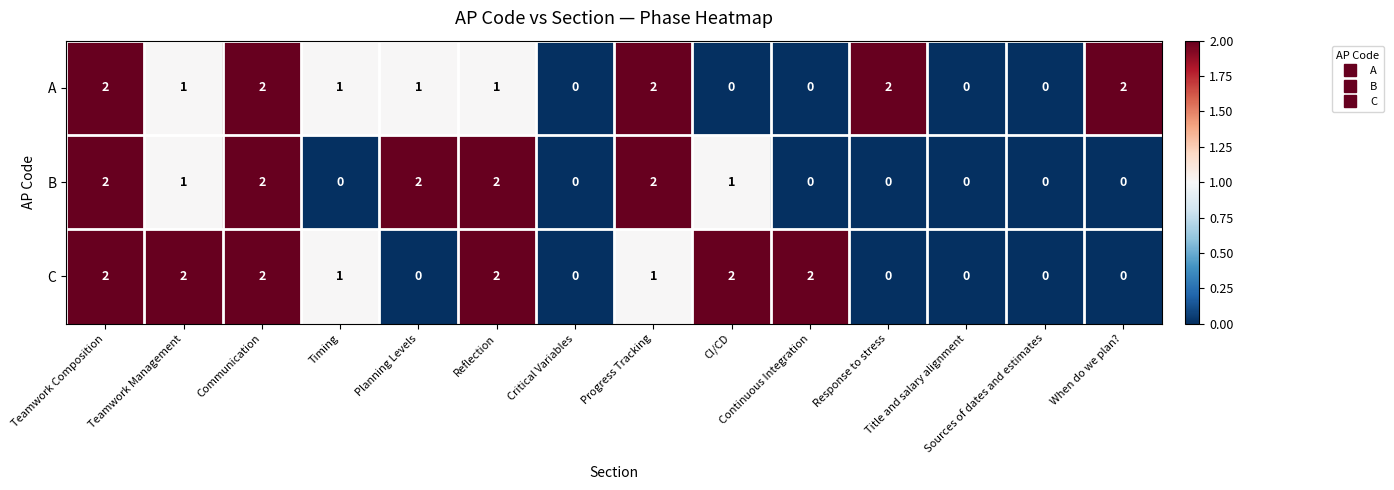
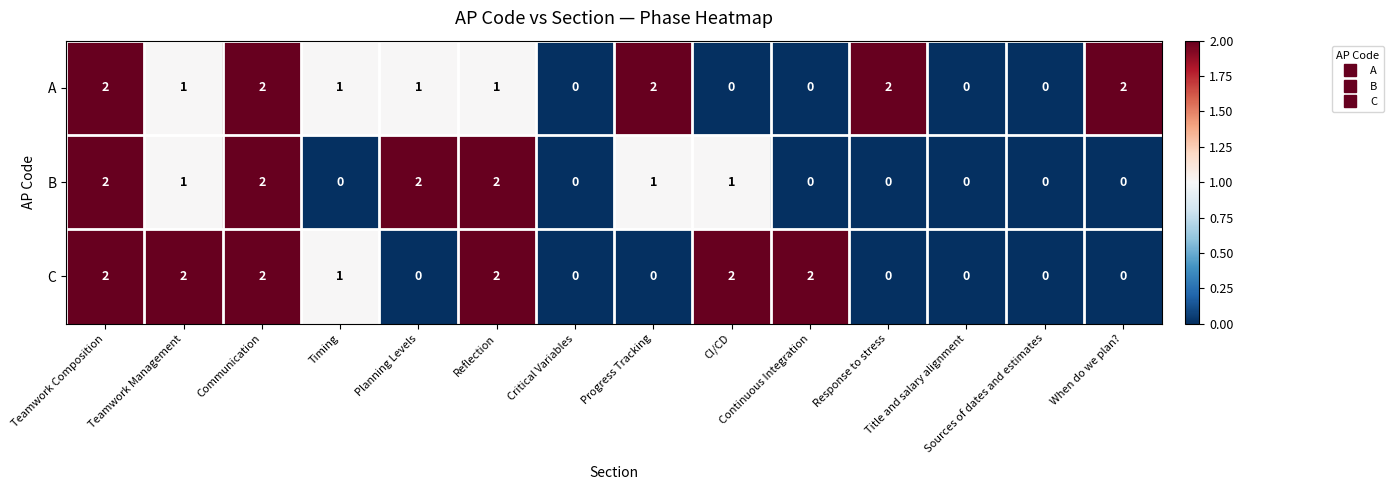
  {
    "A": {
      "Teamwork Composition": 2,
      "Teamwork Management": 1,
      "Communication": 2,
      "Timing": 1,
      "Planning Levels": 1,
      "Reflection": 1,
      "Critical Variables": 0,
      "Progress Tracking": 2,
      "CI/CD": 0,
      "Continuous Integration": 0,
      "Response to stress": 2,
      "Title and salary alignment": 0,
      "Sources of dates and estimates": 0,
      "When do we plan?": 2
    },
    "B": {
      "Teamwork Composition": 2,
      "Teamwork Management": 1,
      "Communication": 2,
      "Timing": 0,
      "Planning Levels": 2,
      "Reflection": 2,
      "Critical Variables": 0,
-     "Progress Tracking": 2,
+     "Progress Tracking": 1,
      "CI/CD": 1,
      "Continuous Integration": 0,
      "Response to stress": 0,
      "Title and salary alignment": 0,
      "Sources of dates and estimates": 0,
      "When do we plan?": 0
    },
    "C": {
      "Teamwork Composition": 2,
      "Teamwork Management": 2,
      "Communication": 2,
      "Timing": 1,
      "Planning Levels": 0,
      "Reflection": 2,
      "Critical Variables": 0,
-     "Progress Tracking": 1,
+     "Progress Tracking": 0,
      "CI/CD": 2,
      "Continuous Integration": 2,
      "Response to stress": 0,
      "Title and salary alignment": 0,
      "Sources of dates and estimates": 0,
      "When do we plan?": 0
    }
  }
